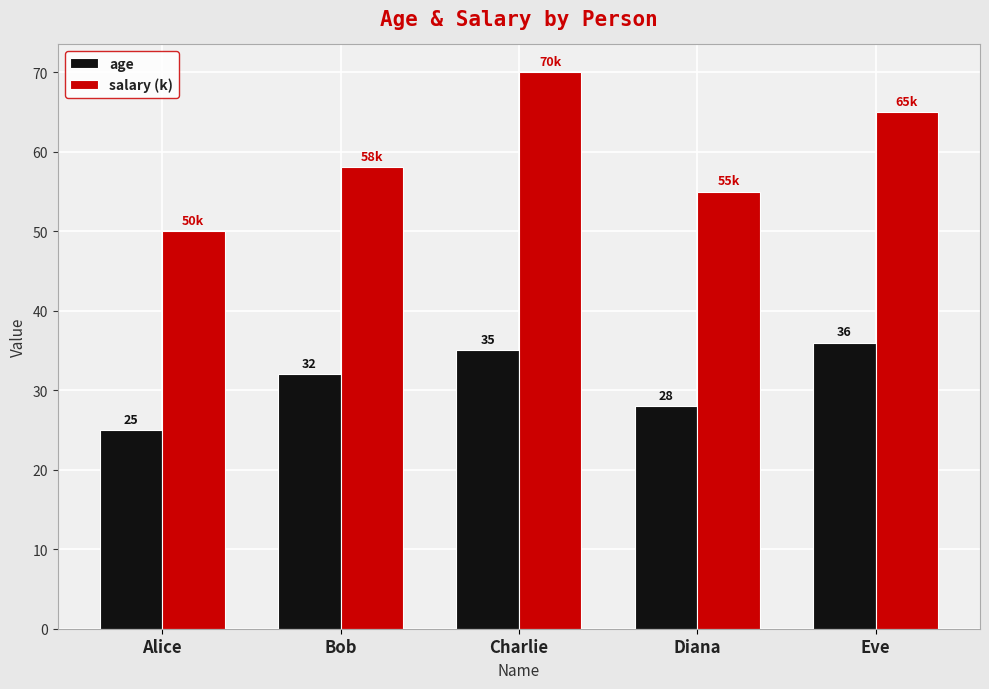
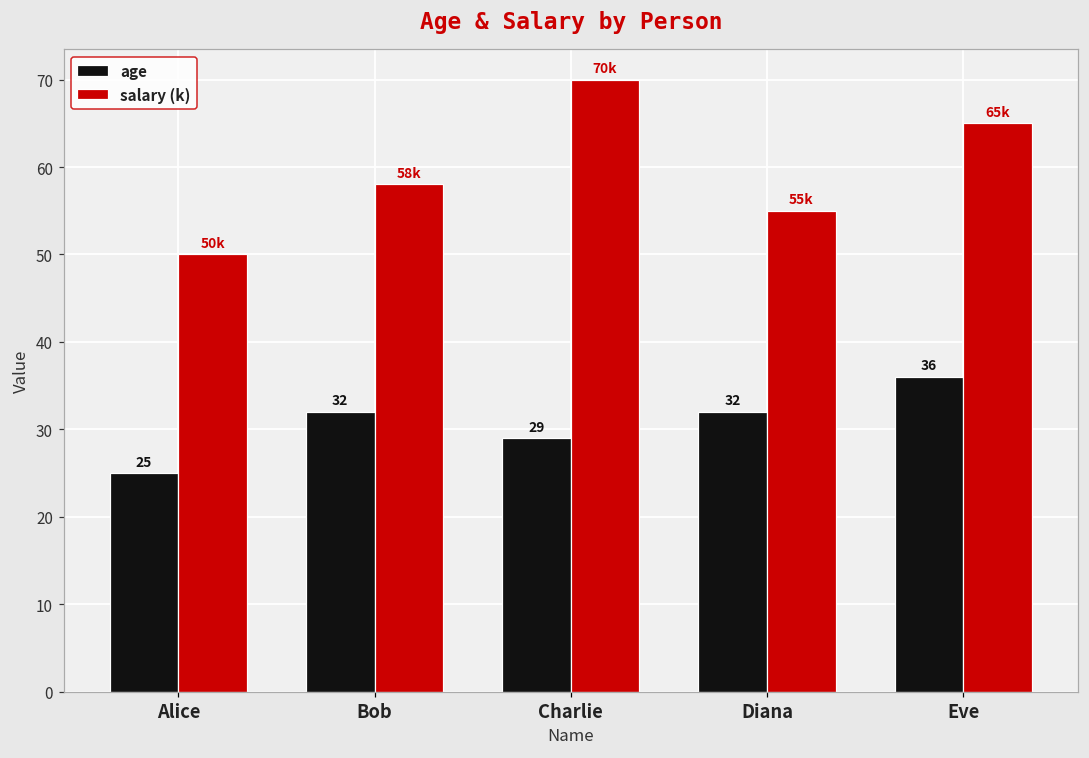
  {
    "age": {
      "Alice": "25",
      "Bob": "32",
-     "Charlie": "35",
-     "Diana": "28",
+     "Charlie": "29",
+     "Diana": "32",
      "Eve": "36"
    },
    "salary (k)": {
      "Alice": "50k",
      "Bob": "58k",
      "Charlie": "70k",
      "Diana": "55k",
      "Eve": "65k"
    }
  }
